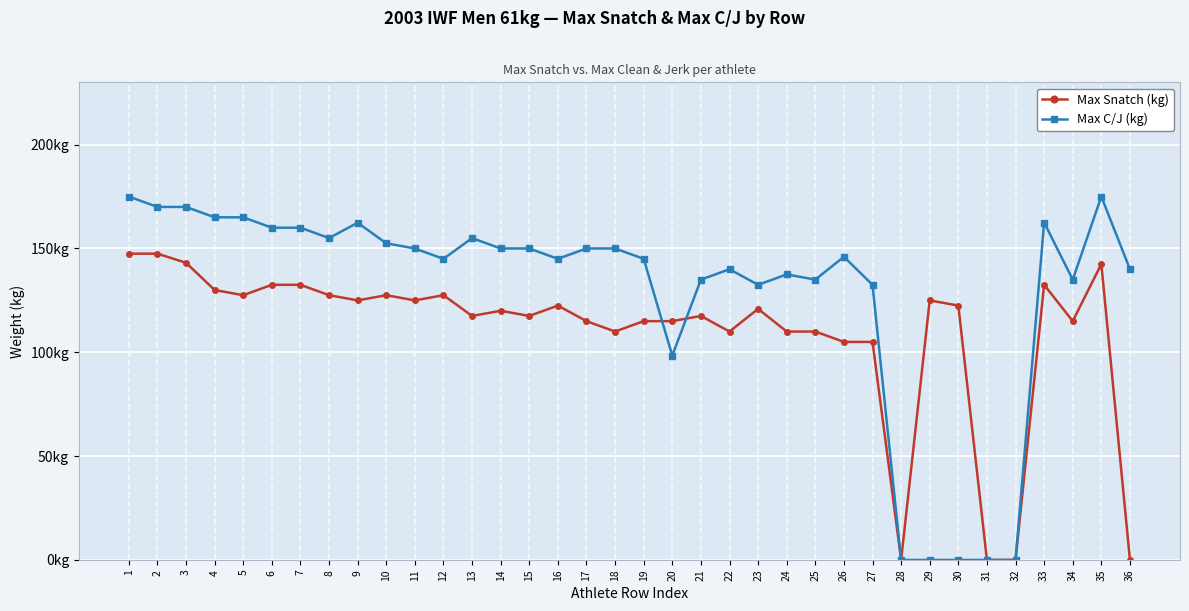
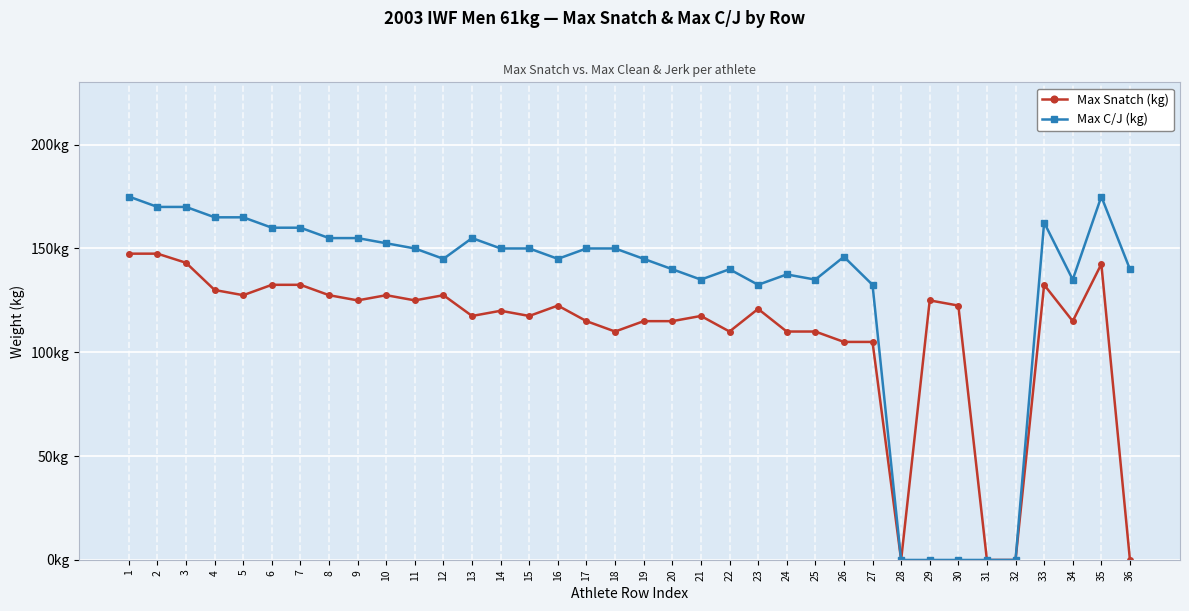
  {
    "Max Snatch (kg)": {
      "1": "148kg",
      "2": "148kg",
      "3": "143kg",
      "4": "130kg",
      "5": "128kg",
      "6": "133kg",
      "7": "133kg",
      "8": "128kg",
      "9": "125kg",
      "10": "128kg",
      "11": "125kg",
      "12": "128kg",
      "13": "118kg",
      "14": "120kg",
      "15": "118kg",
      "16": "123kg",
      "17": "115kg",
      "18": "110kg",
      "19": "115kg",
      "20": "115kg",
      "21": "118kg",
      "22": "110kg",
      "23": "121kg",
      "24": "110kg",
      "25": "110kg",
      "26": "105kg",
      "27": "105kg",
      "29": "125kg",
      "30": "123kg",
      "33": "133kg",
      "34": "115kg",
      "35": "143kg",
      "36": "0kg"
    },
    "Max C/J (kg)": {
      "1": "175kg",
      "2": "170kg",
      "3": "170kg",
      "4": "165kg",
      "5": "165kg",
      "6": "160kg",
      "7": "160kg",
      "8": "155kg",
-     "9": "162kg",
+     "9": "155kg",
      "10": "153kg",
      "11": "150kg",
      "12": "145kg",
      "13": "155kg",
      "14": "150kg",
      "15": "150kg",
      "16": "145kg",
      "17": "150kg",
      "18": "150kg",
      "19": "145kg",
-     "20": "98kg",
+     "20": "140kg",
      "21": "135kg",
      "22": "140kg",
      "23": "133kg",
      "24": "138kg",
      "25": "135kg",
      "26": "146kg",
      "27": "133kg",
      "29": "0kg",
      "30": "0kg",
      "33": "163kg",
      "34": "135kg",
      "35": "175kg",
      "36": "140kg"
    }
  }
